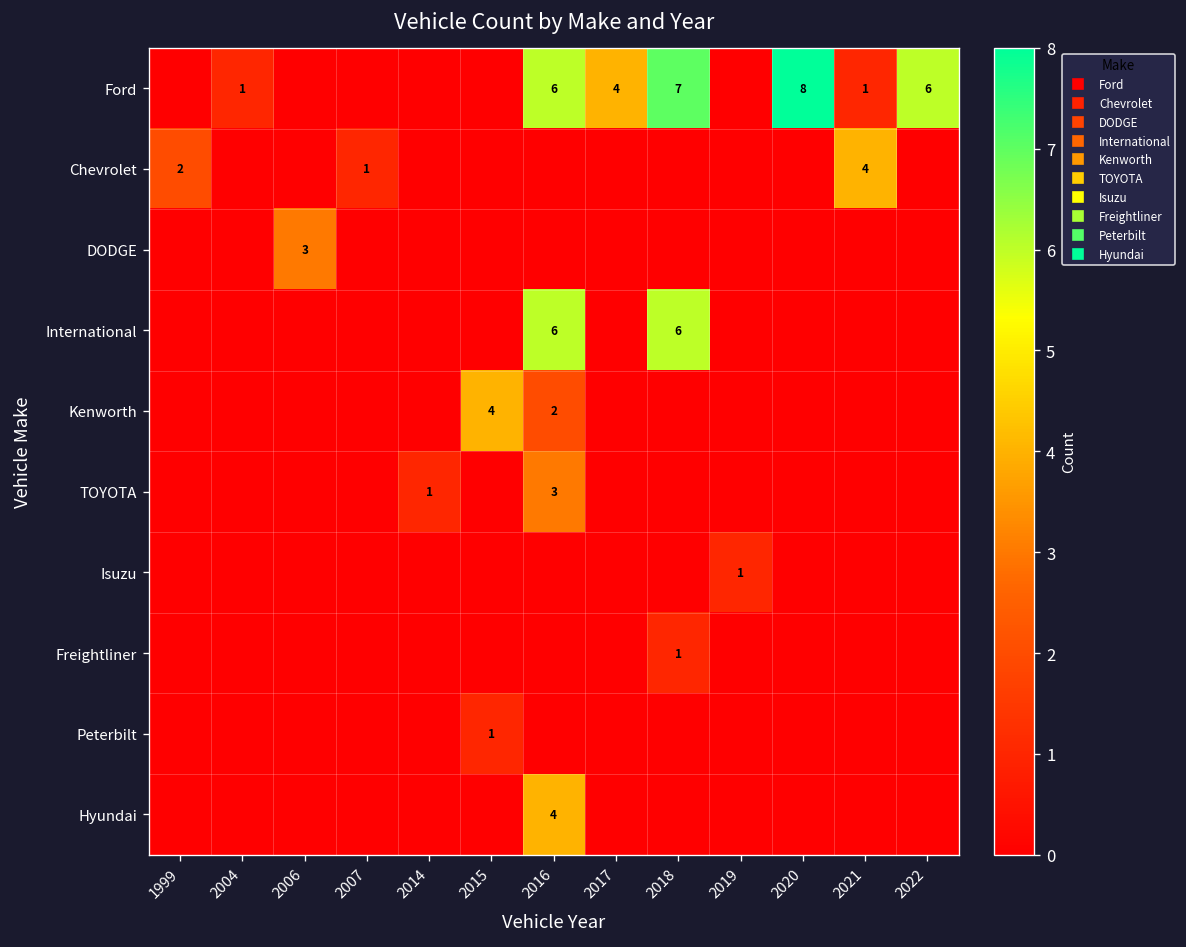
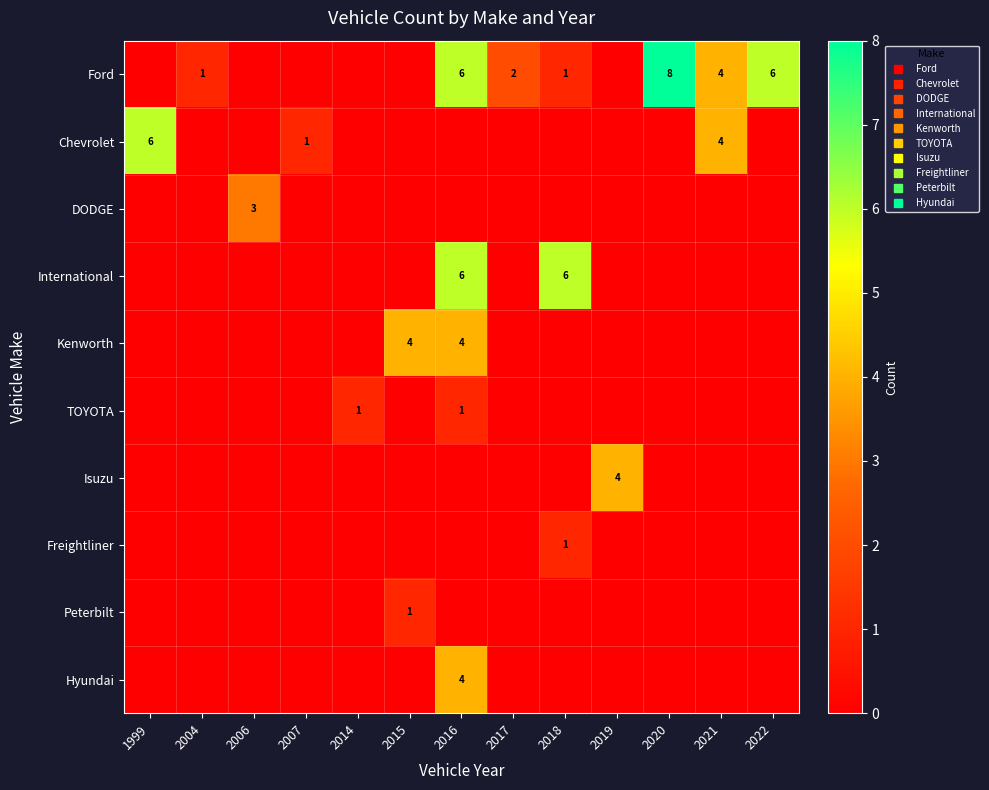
  {
    "Ford": {
      "2004": 1,
      "2016": 6,
-     "2017": 4,
-     "2018": 7,
+     "2017": 2,
+     "2018": 1,
      "2020": 8,
-     "2021": 1,
+     "2021": 4,
      "2022": 6
    },
    "Chevrolet": {
-     "1999": 2,
+     "1999": 6,
      "2007": 1,
      "2021": 4
    },
    "DODGE": {
      "2006": 3
    },
    "International": {
      "2016": 6,
      "2018": 6
    },
    "Kenworth": {
      "2015": 4,
-     "2016": 2
+     "2016": 4
    },
    "TOYOTA": {
      "2014": 1,
-     "2016": 3
+     "2016": 1
    },
    "Isuzu": {
-     "2019": 1
+     "2019": 4
    },
    "Freightliner": {
      "2018": 1
    },
    "Peterbilt": {
      "2015": 1
    },
    "Hyundai": {
      "2016": 4
    }
  }
